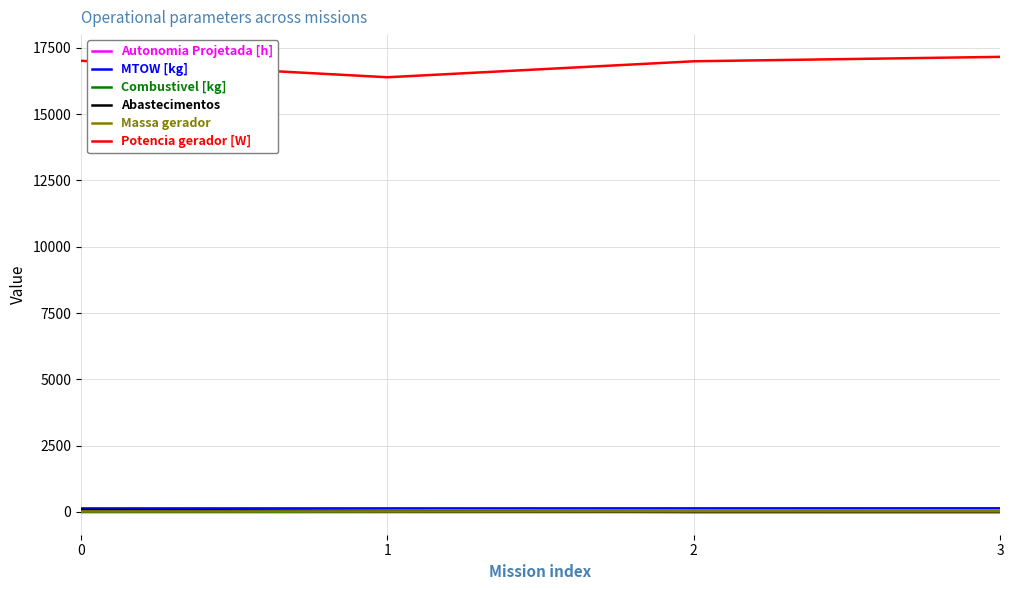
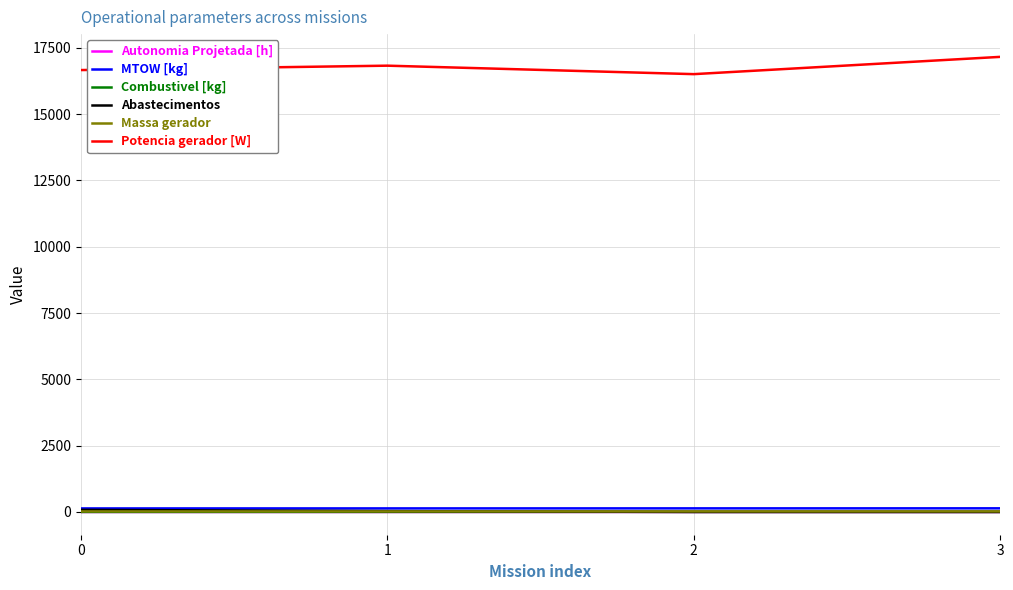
  {
    "MTOW [kg]": {
      "1": 100,
      "2": 100,
      "3": 100
    },
    "Potencia gerador [W]": {
-     "0": 17000,
-     "1": 16400,
-     "2": 17000,
+     "0": 16700,
+     "1": 16800,
+     "2": 16500,
      "3": 17200
    }
  }
